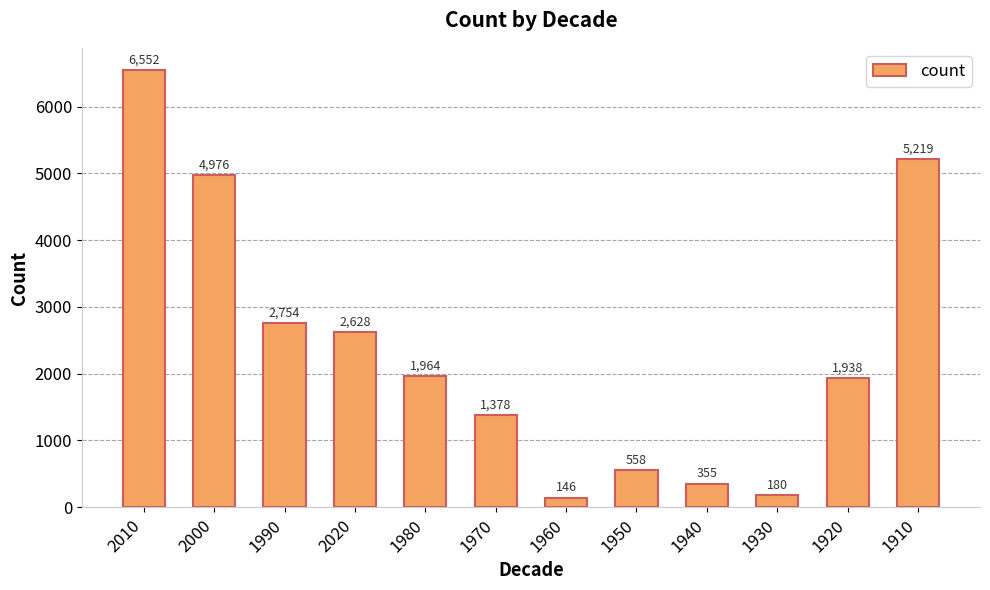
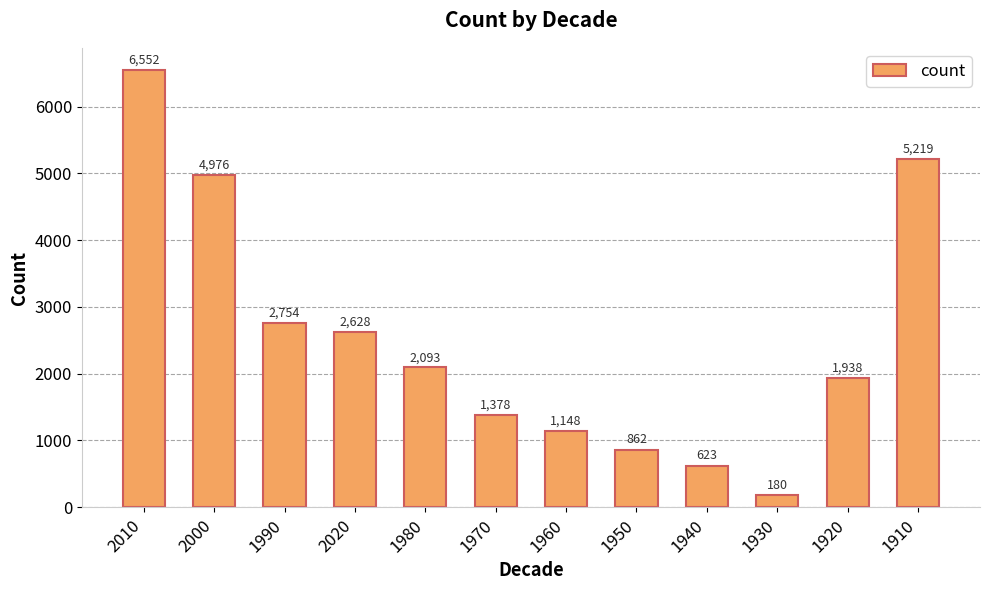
  {
    "2010": "6,552",
    "2000": "4,976",
    "1990": "2,754",
    "2020": "2,628",
-   "1980": "1,964",
+   "1980": "2,093",
    "1970": "1,378",
-   "1960": "146",
-   "1950": "558",
-   "1940": "355",
+   "1960": "1,148",
+   "1950": "862",
+   "1940": "623",
    "1930": "180",
    "1920": "1,938",
    "1910": "5,219"
  }
